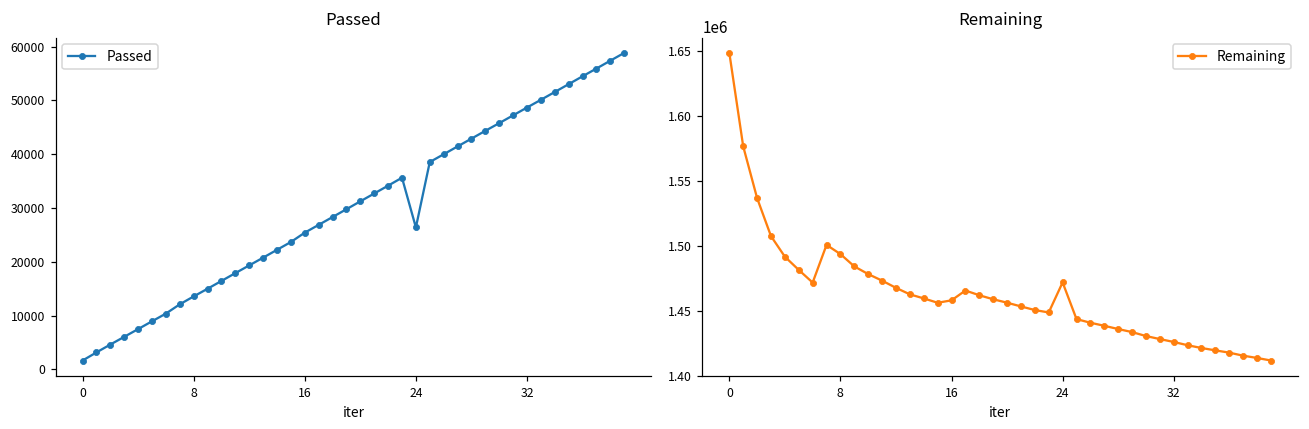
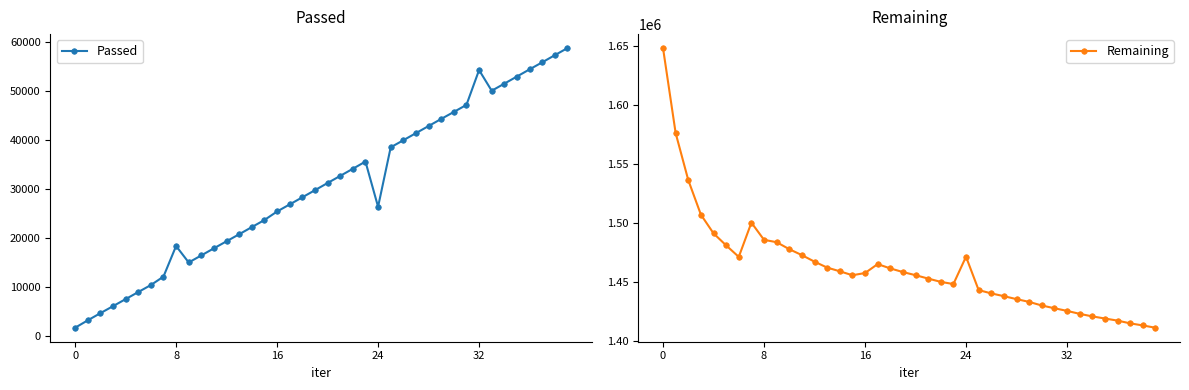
  {
    "Passed": {
      "0": 2000,
-     "8": 14000,
+     "8": 18000,
      "16": 25000,
      "24": 26000,
-     "32": 49000
+     "32": 54000
    },
    "Remaining": {
      "0": 1648000,
-     "8": 1493000,
+     "8": 1486000,
      "16": 1458000,
      "24": 1472000,
      "32": 1426000
    }
  }
